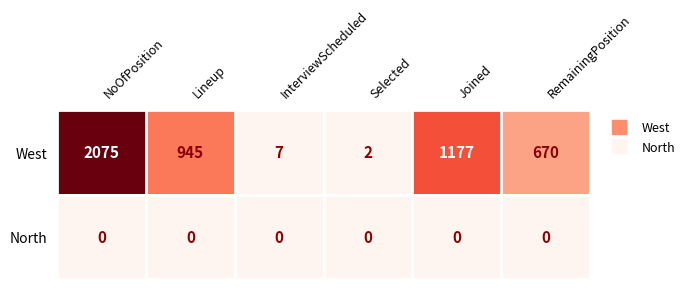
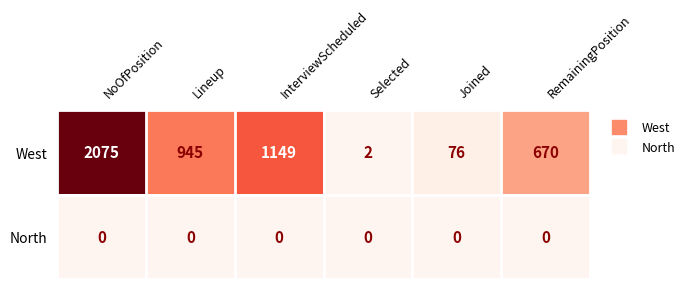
  {
    "West": {
      "NoOfPosition": 2075,
      "Lineup": 945,
-     "InterviewScheduled": 7,
+     "InterviewScheduled": 1149,
      "Selected": 2,
-     "Joined": 1177,
+     "Joined": 76,
      "RemainingPosition": 670
    },
    "North": {
      "NoOfPosition": 0,
      "Lineup": 0,
      "InterviewScheduled": 0,
      "Selected": 0,
      "Joined": 0,
      "RemainingPosition": 0
    }
  }
